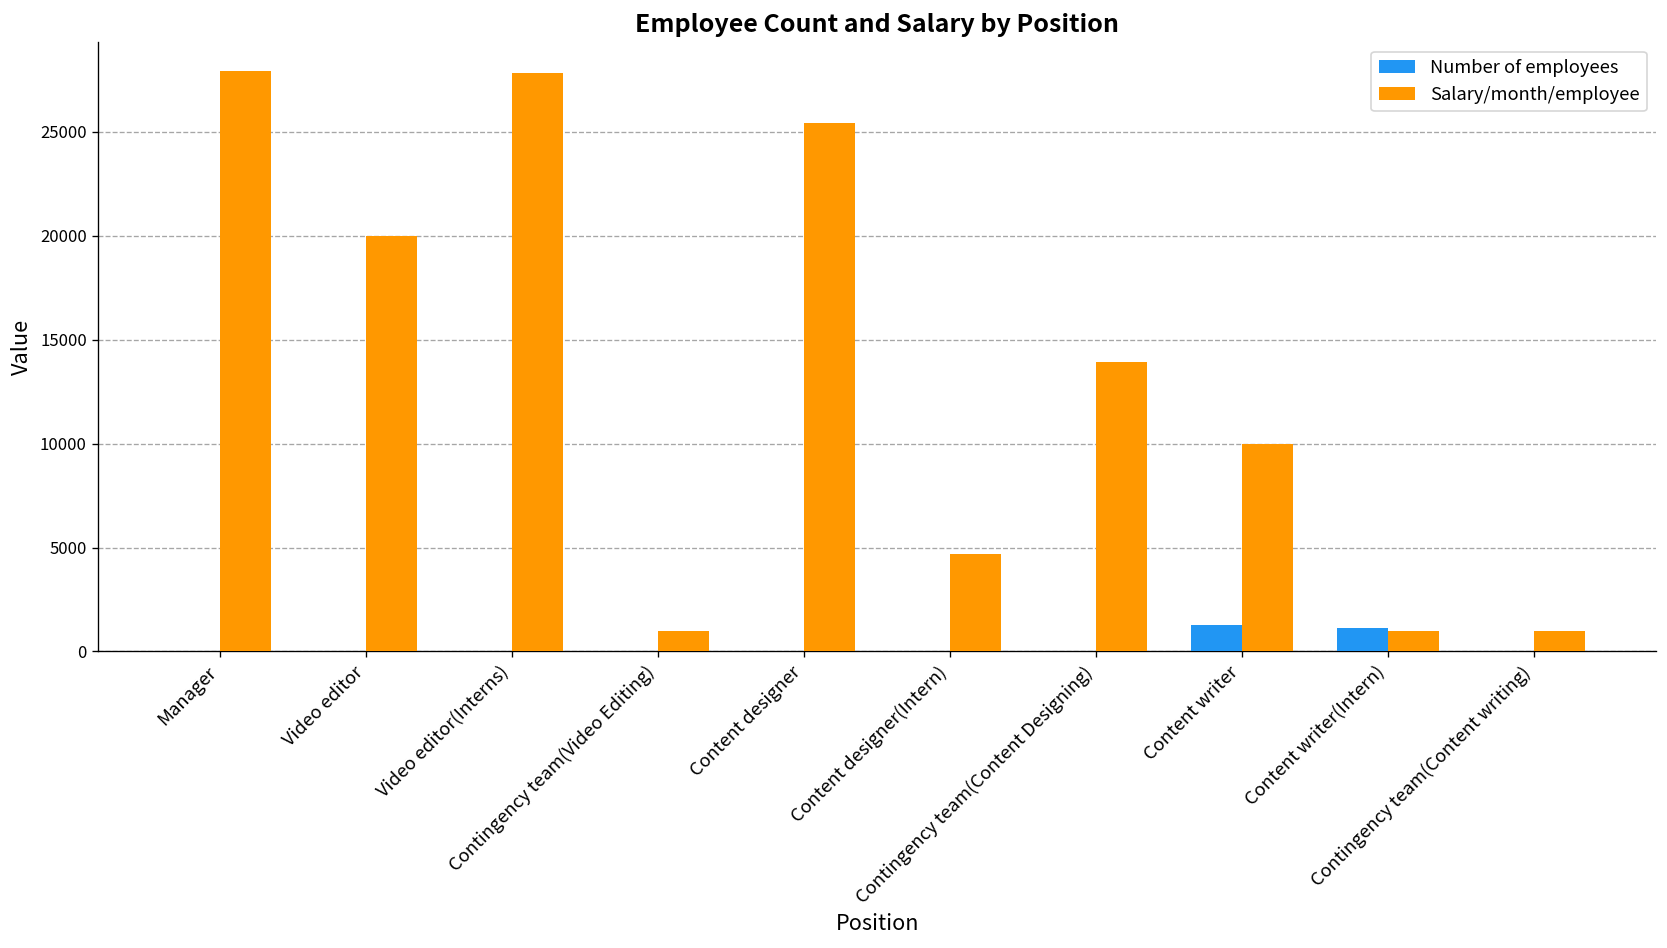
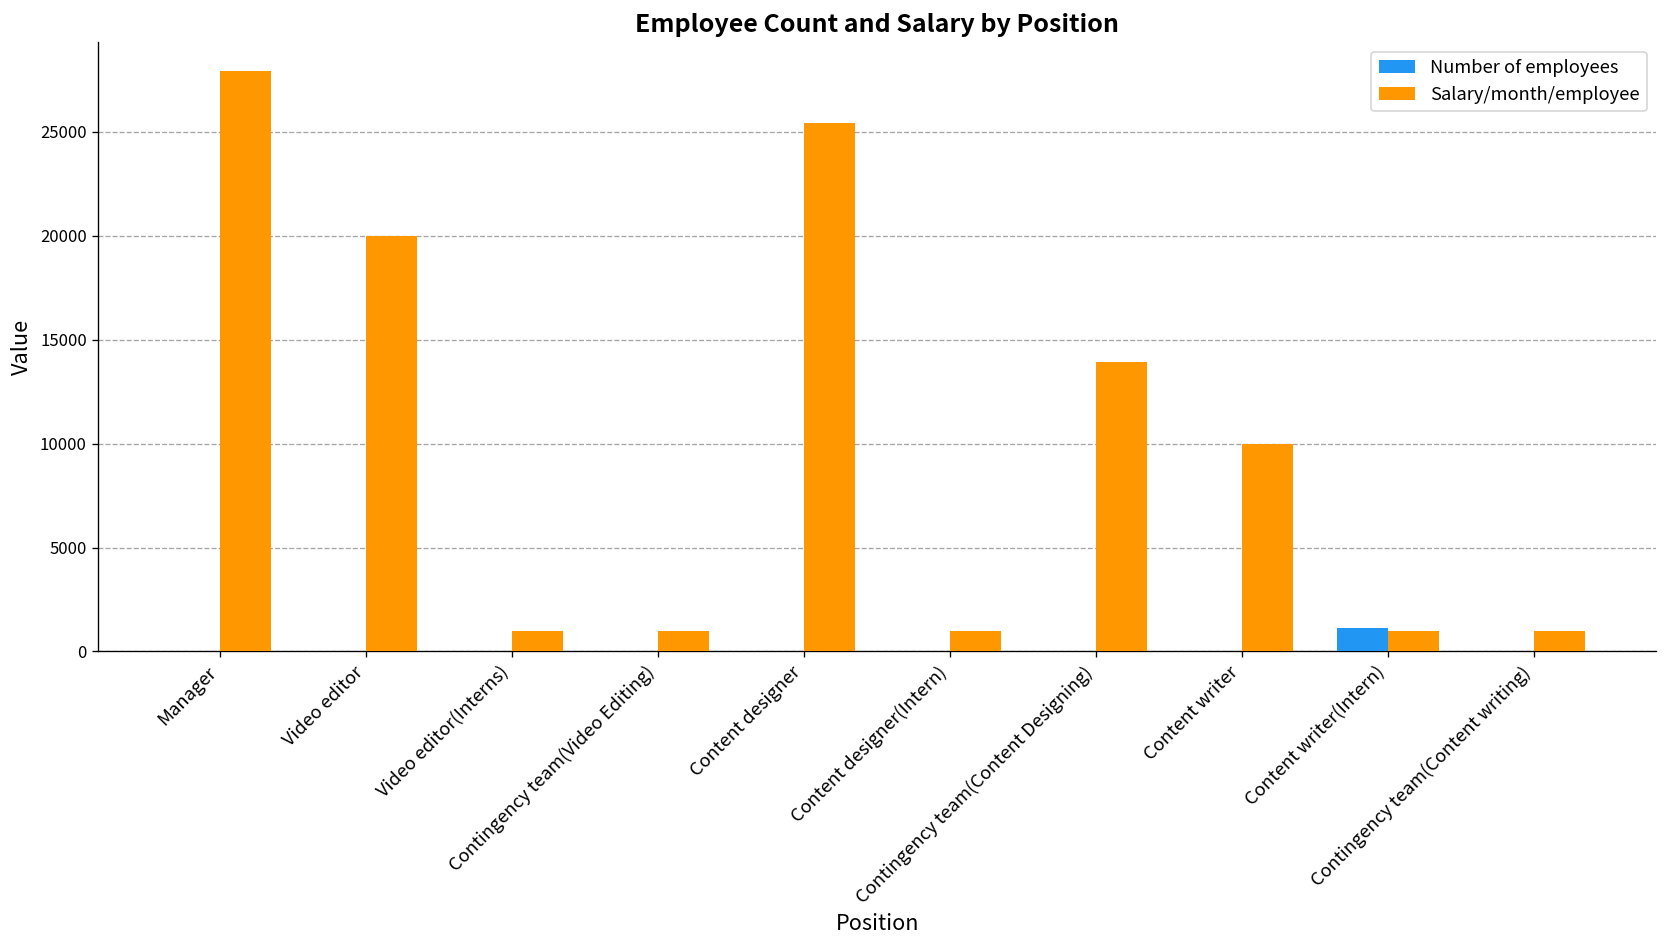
  {
    "Number of employees": {
-     "Content writer": 1300,
+     "Content writer": 0,
      "Content writer(Intern)": 1100
    },
    "Salary/month/employee": {
      "Manager": 27900,
      "Video editor": 20000,
-     "Video editor(Interns)": 27900,
+     "Video editor(Interns)": 1000,
      "Contingency team(Video Editing)": 1000,
      "Content designer": 25400,
-     "Content designer(Intern)": 4700,
+     "Content designer(Intern)": 1000,
      "Contingency team(Content Designing)": 13900,
      "Content writer": 10000,
      "Content writer(Intern)": 1000,
      "Contingency team(Content writing)": 1000
    }
  }
